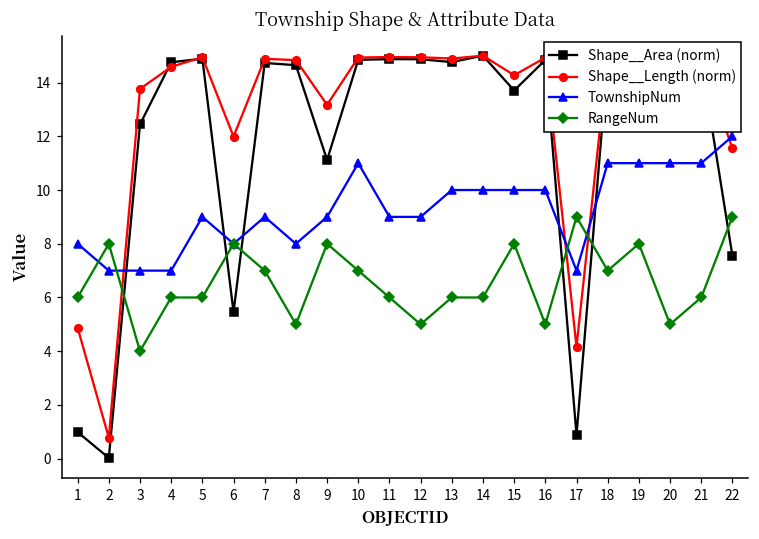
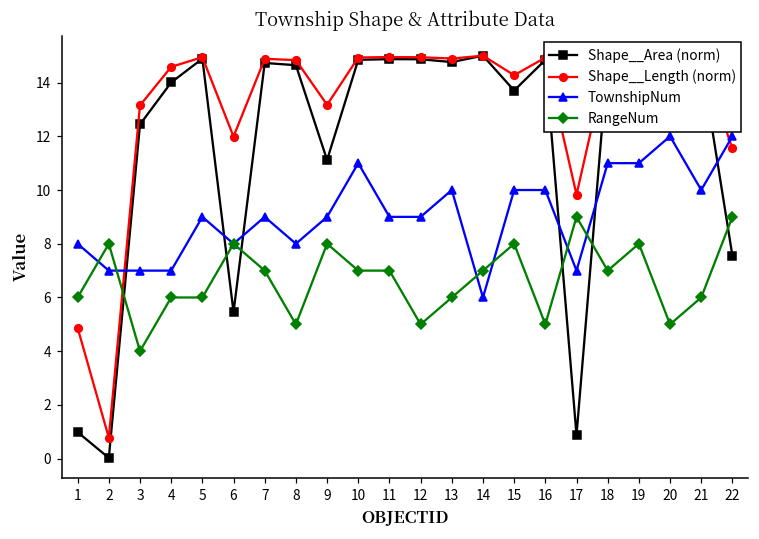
  {
    "Shape__Area (norm)": {
      "1": 1.0,
      "2": 0.0,
      "3": 12.4,
-     "4": 14.8,
+     "4": 14.0,
      "6": 5.5,
      "7": 14.7,
      "8": 14.6,
      "9": 11.1,
      "13": 14.8,
      "15": 13.7,
      "17": 0.9,
      "22": 7.6
    },
    "Shape__Length (norm)": {
      "1": 4.9,
      "2": 0.8,
-     "3": 13.8,
+     "3": 13.1,
      "4": 14.6,
      "6": 12.0,
      "7": 14.9,
      "8": 14.8,
      "9": 13.2,
      "13": 14.9,
      "15": 14.3,
-     "17": 4.2,
+     "17": 9.8,
      "22": 11.5
    },
    "TownshipNum": {
      "1": 8,
      "2": 7,
      "3": 7,
      "4": 7,
      "5": 9,
      "7": 9,
      "8": 8,
      "9": 9,
      "10": 11,
      "11": 9,
      "12": 9,
      "13": 10,
-     "14": 10,
+     "14": 6,
      "15": 10,
      "16": 10,
      "17": 7,
      "18": 11,
      "19": 11,
-     "20": 11,
-     "21": 11,
+     "20": 12,
+     "21": 10,
      "22": 12
    },
    "RangeNum": {
      "1": 6,
      "2": 8,
      "3": 4,
      "4": 6,
      "5": 6,
      "7": 7,
      "8": 5,
      "9": 8,
      "10": 7,
-     "11": 6,
+     "11": 7,
      "12": 5,
      "13": 6,
-     "14": 6,
+     "14": 7,
      "15": 8,
      "16": 5,
      "17": 9,
      "18": 7,
      "19": 8,
      "20": 5,
      "21": 6,
      "22": 9
    }
  }
